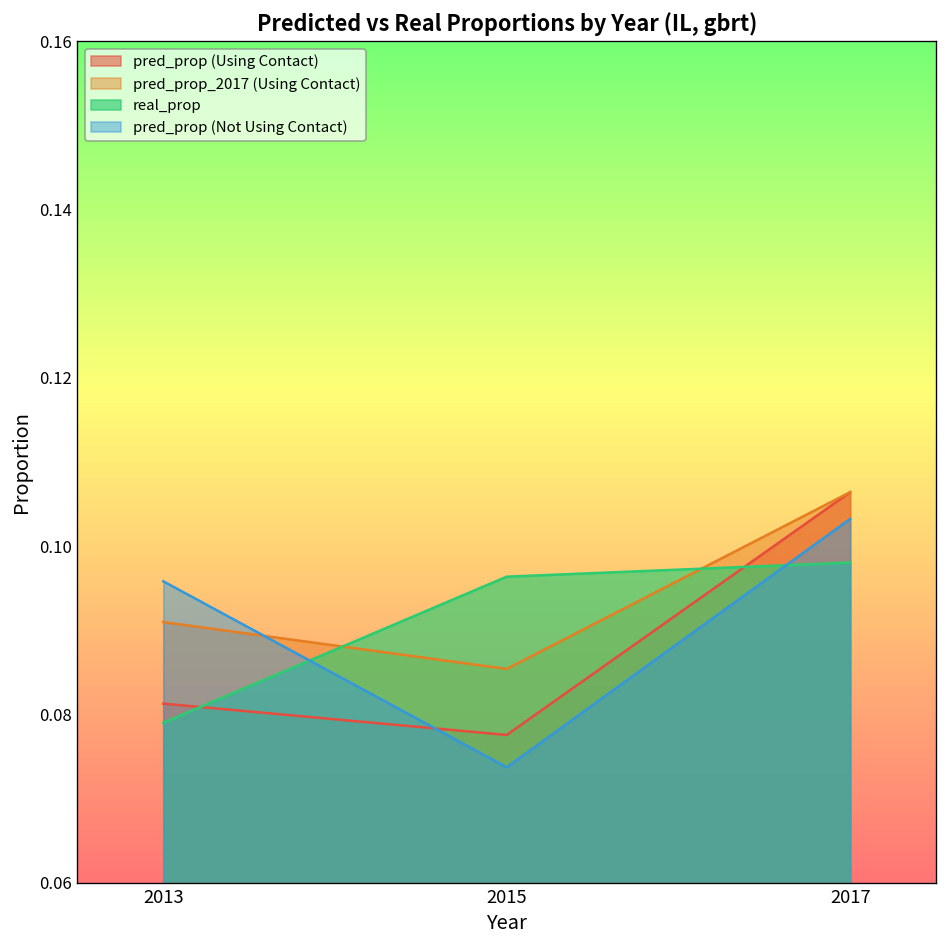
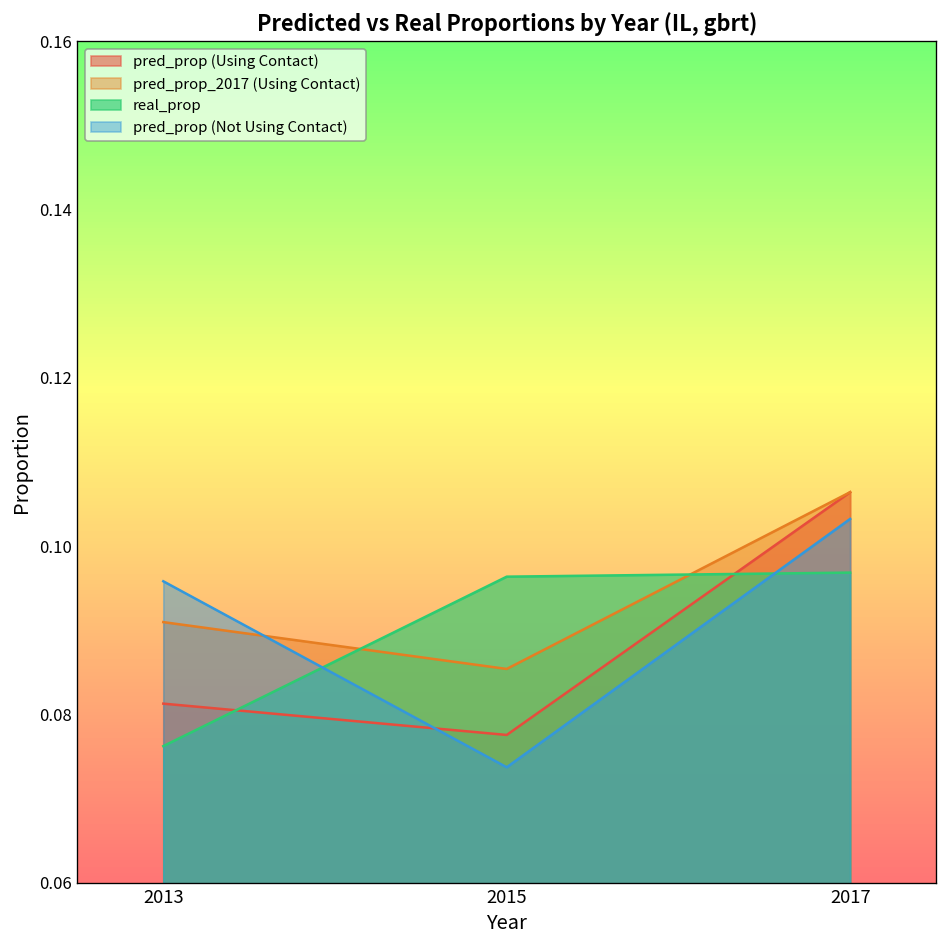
  {
    "real_prop": {
-     "2013": 0.079,
+     "2013": 0.076,
      "2015": 0.096,
-     "2017": 0.098
+     "2017": 0.097
    },
    "pred_prop (Not Using Contact)": {
      "2013": 0.096,
      "2015": 0.074,
      "2017": 0.103
    }
  }
